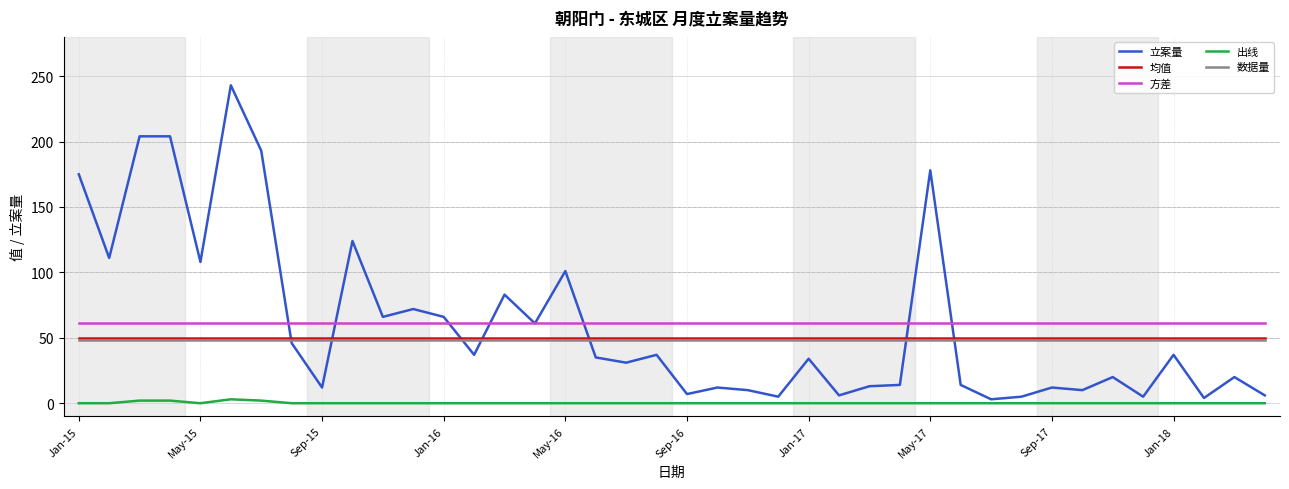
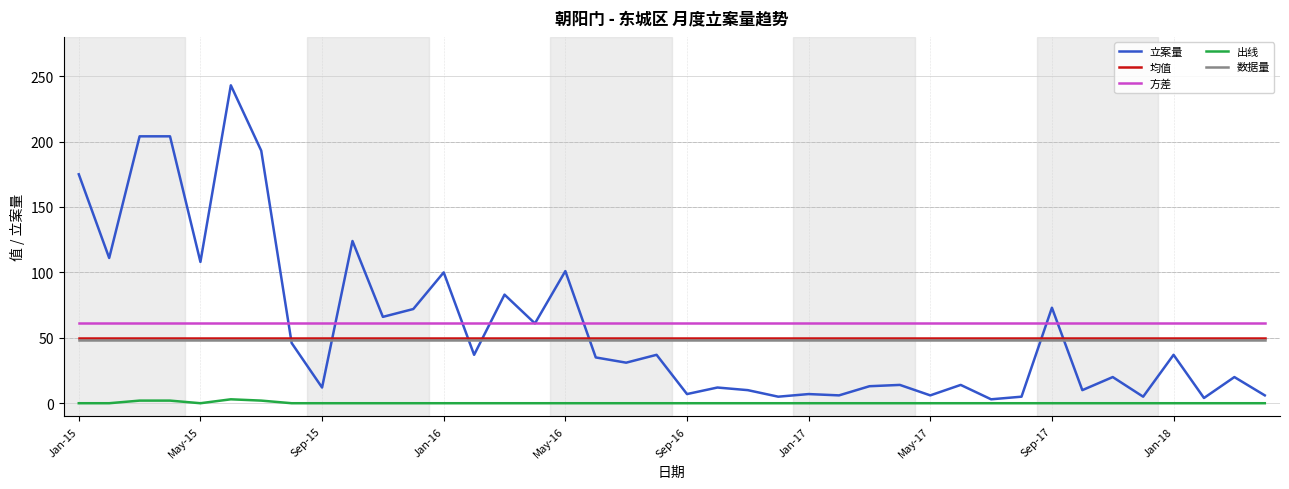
  {
    "立案量": {
      "Jan-15": 175,
      "May-15": 108,
      "Sep-15": 12,
-     "Jan-16": 66,
+     "Jan-16": 100,
      "May-16": 101,
      "Sep-16": 7,
-     "Jan-17": 34,
-     "May-17": 178,
-     "Sep-17": 12,
+     "Jan-17": 7,
+     "May-17": 6,
+     "Sep-17": 73,
      "Jan-18": 37
    },
    "均值": {
      "Jan-15": 50,
      "May-15": 50,
      "Sep-15": 50,
      "Jan-16": 50,
      "May-16": 50,
      "Sep-16": 50,
      "Jan-17": 50,
      "May-17": 50,
      "Sep-17": 50,
      "Jan-18": 50
    },
    "方差": {
      "Jan-15": 61,
      "May-15": 61,
      "Sep-15": 61,
      "Jan-16": 61,
      "May-16": 61,
      "Sep-16": 61,
      "Jan-17": 61,
      "May-17": 61,
      "Sep-17": 61,
      "Jan-18": 61
    },
    "出线": {
      "Jan-15": 0,
      "May-15": 0,
      "Sep-15": 0,
      "Jan-16": 0,
      "May-16": 0,
      "Sep-16": 0,
      "Jan-17": 0,
      "May-17": 0,
      "Sep-17": 0,
      "Jan-18": 0
    },
    "数据量": {
      "Jan-15": 48,
      "May-15": 48,
      "Sep-15": 48,
      "Jan-16": 48,
      "May-16": 48,
      "Sep-16": 48,
      "Jan-17": 48,
      "May-17": 48,
      "Sep-17": 48,
      "Jan-18": 48
    }
  }
